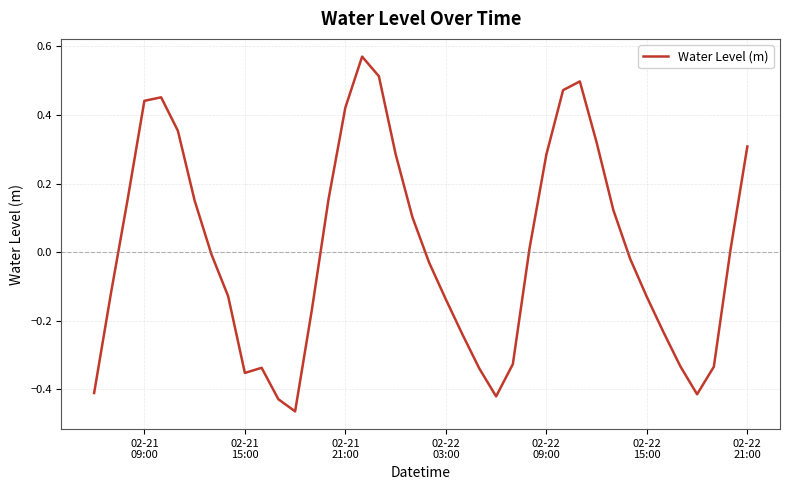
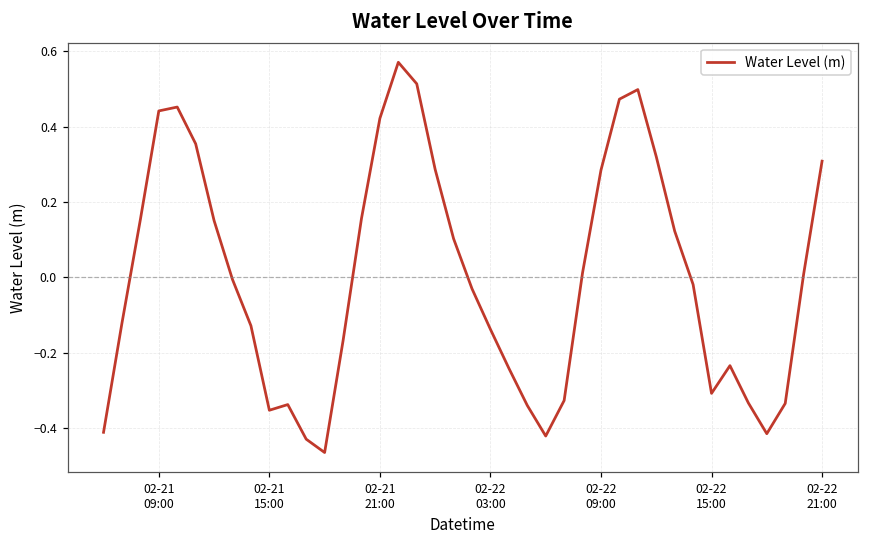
  {
    "02-21 09:00": 0.44,
    "02-21 15:00": -0.35,
    "02-21 21:00": 0.42,
    "02-22 03:00": -0.14,
    "02-22 09:00": 0.28,
-   "02-22 15:00": -0.13,
+   "02-22 15:00": -0.31,
    "02-22 21:00": 0.31
  }
